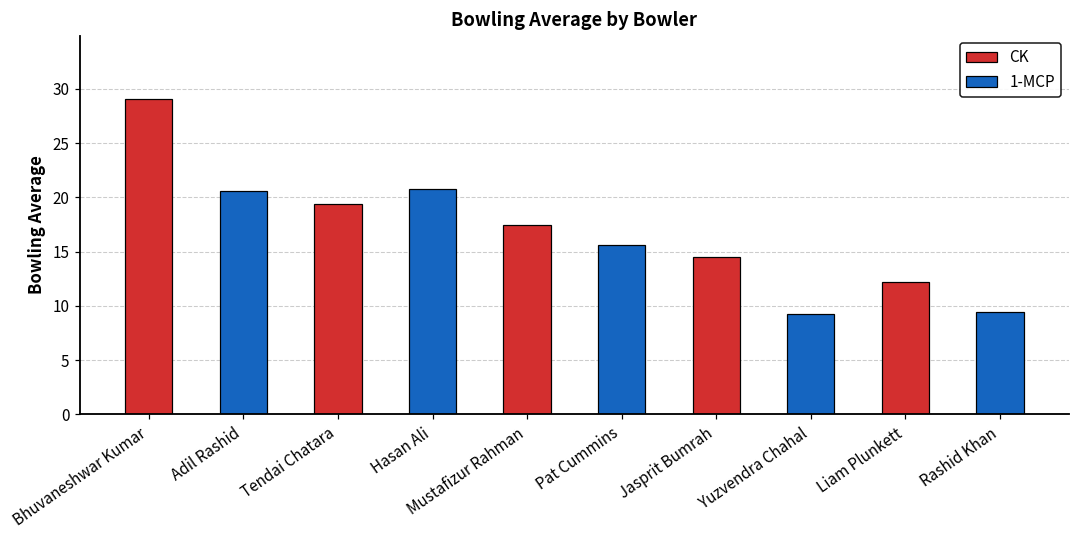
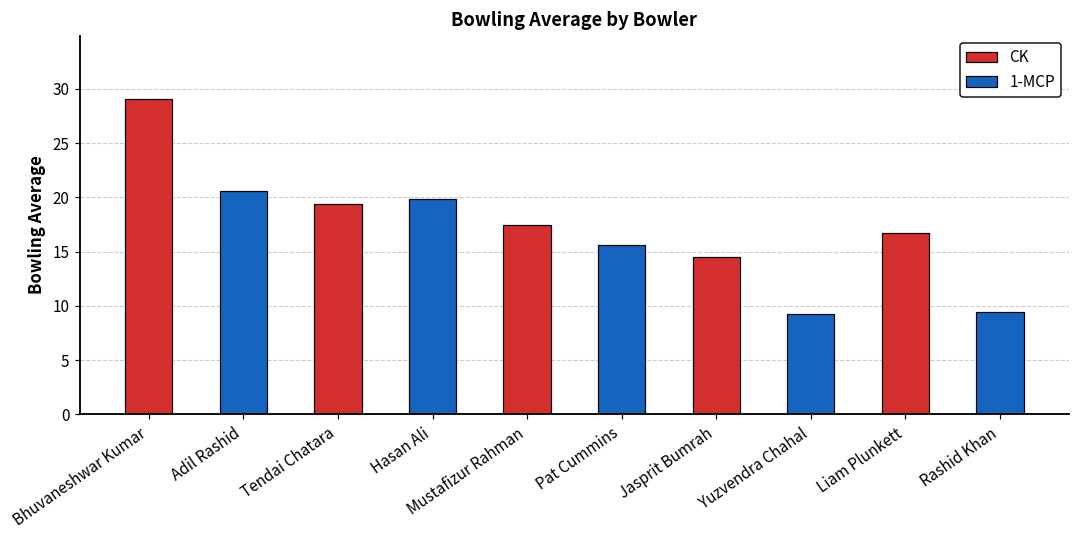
  {
    "CK": {
      "Bhuvaneshwar Kumar": 29,
      "Tendai Chatara": 19,
      "Mustafizur Rahman": 17,
      "Jasprit Bumrah": 14,
-     "Liam Plunkett": 12
+     "Liam Plunkett": 17
    },
    "1-MCP": {
      "Adil Rashid": 21,
-     "Hasan Ali": 21,
+     "Hasan Ali": 20,
      "Pat Cummins": 16,
      "Yuzvendra Chahal": 9,
      "Rashid Khan": 9
    }
  }
